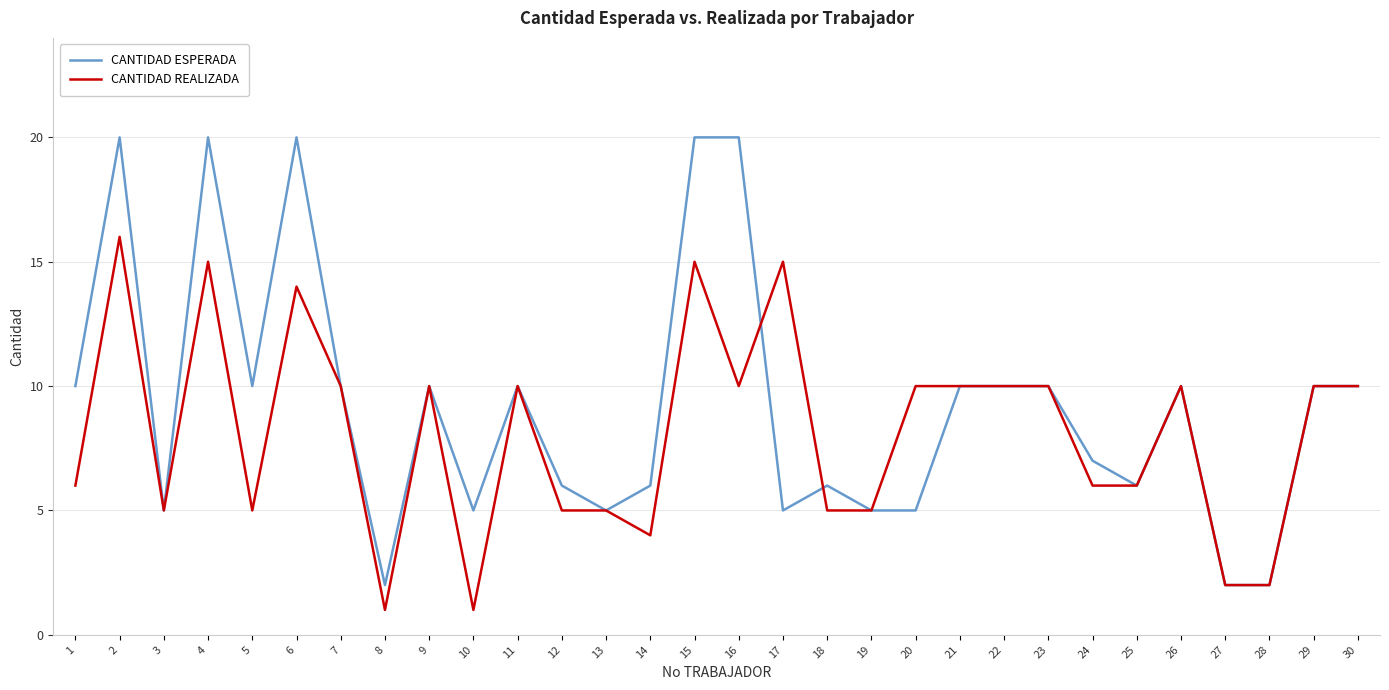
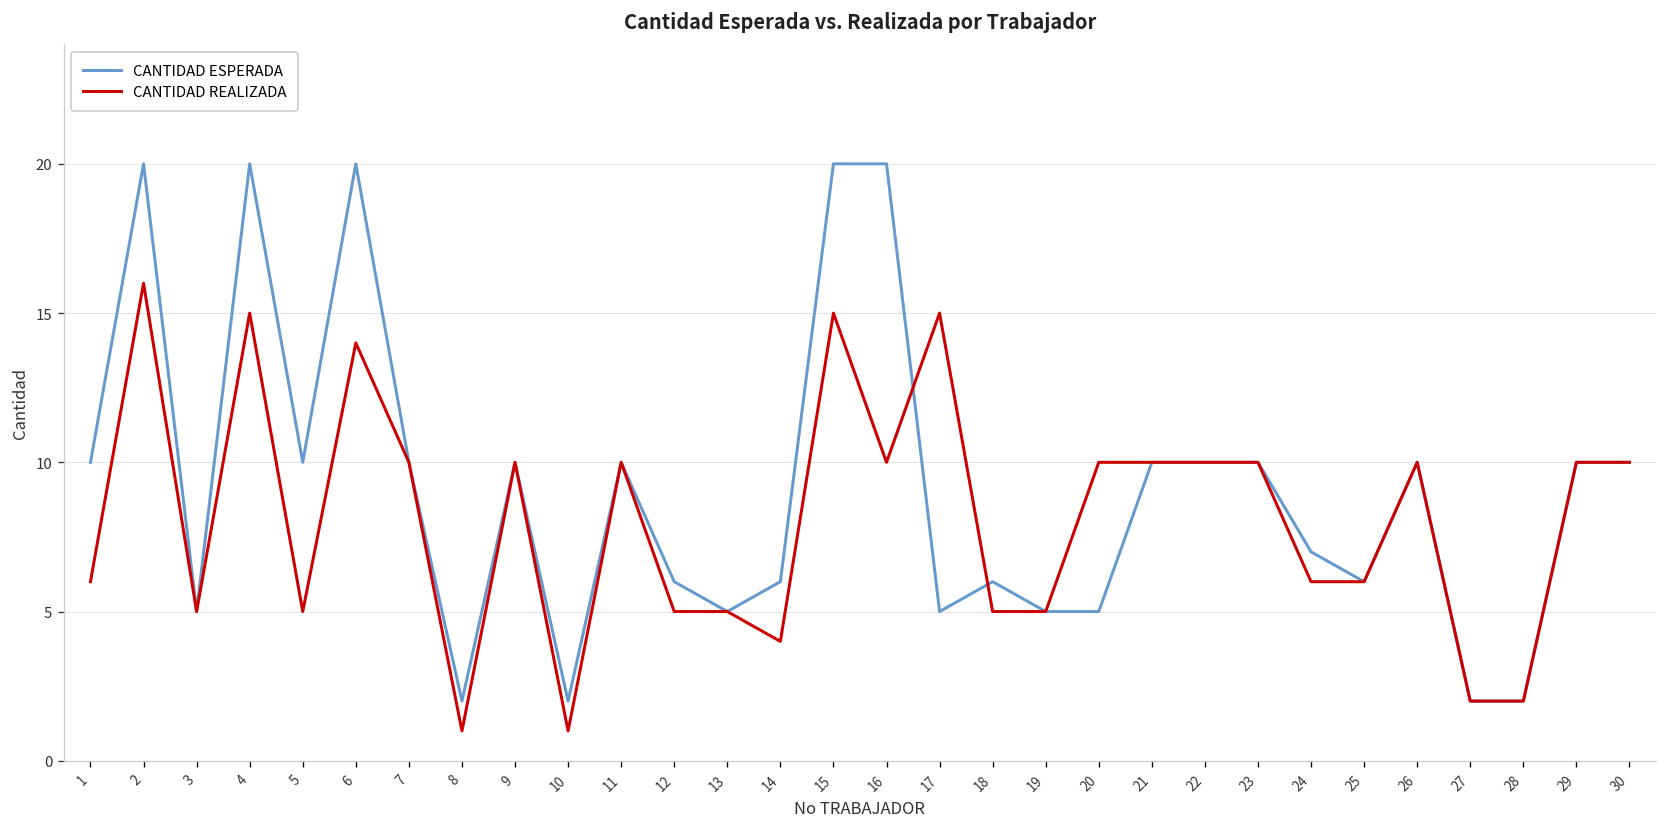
  {
    "CANTIDAD ESPERADA": {
      "1": 10,
      "2": 20,
      "4": 20,
      "5": 10,
      "6": 20,
      "8": 2,
-     "10": 5,
+     "10": 2,
      "12": 6,
      "14": 6,
      "15": 20,
      "16": 20,
      "17": 5,
      "18": 6,
      "20": 5,
      "24": 7
    },
    "CANTIDAD REALIZADA": {
      "1": 6,
      "2": 16,
      "4": 15,
      "5": 5,
      "6": 14,
      "8": 1,
      "10": 1,
      "12": 5,
      "14": 4,
      "15": 15,
      "16": 10,
      "17": 15,
      "18": 5,
      "20": 10,
      "24": 6
    }
  }
